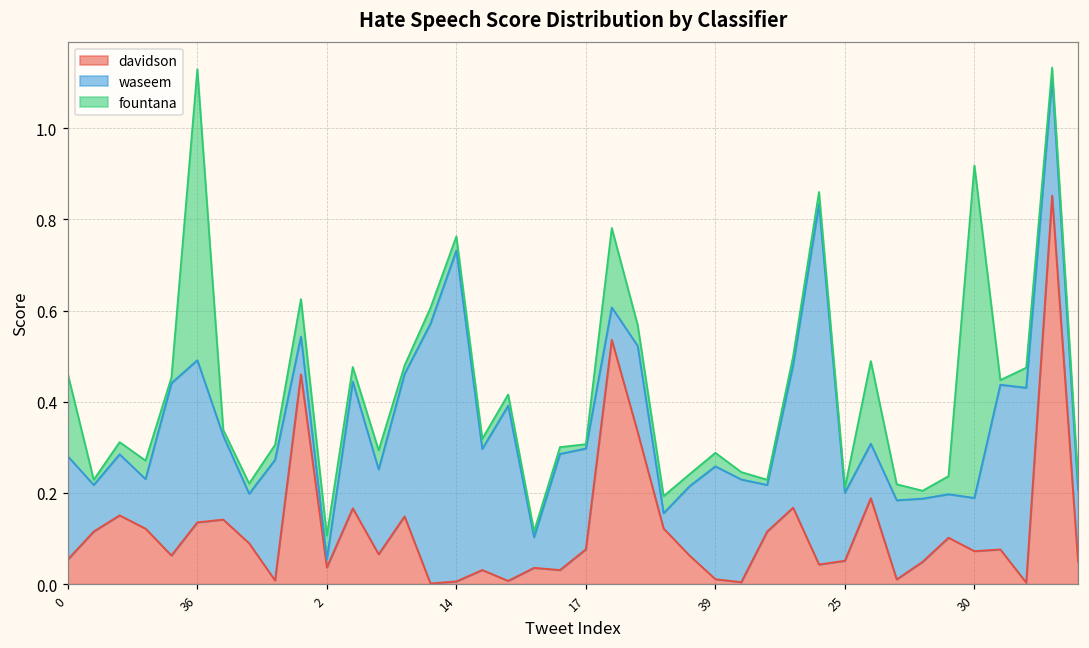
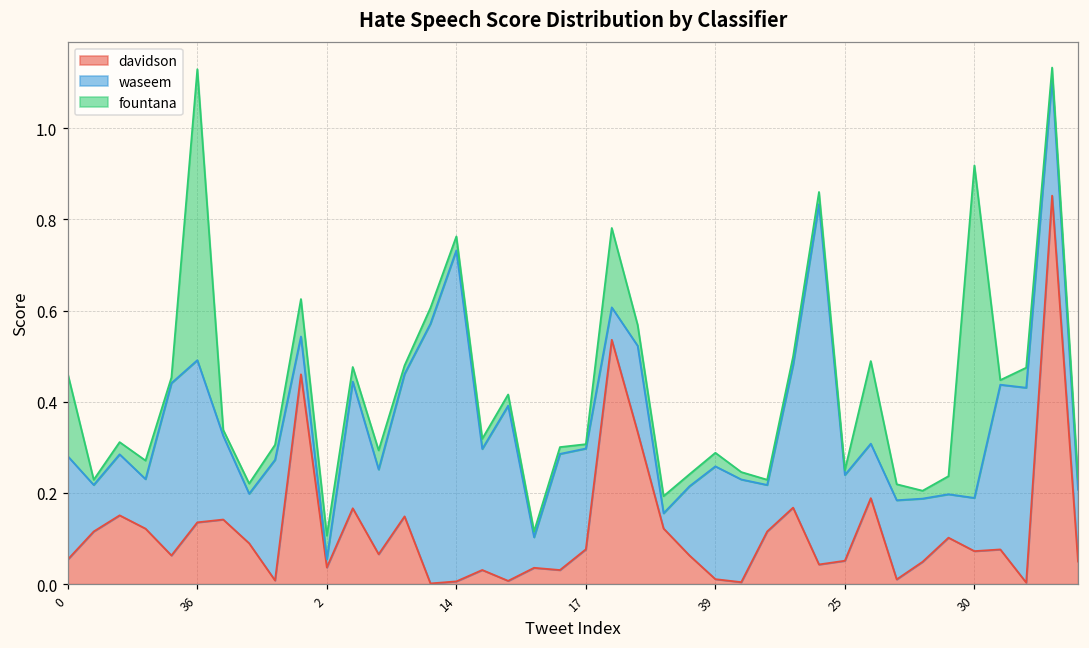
  {
    "davidson": {
      "0": 0.05,
      "36": 0.14,
      "2": 0.04,
      "14": 0.01,
      "17": 0.08,
      "39": 0.01,
      "25": 0.05,
      "30": 0.07
    },
    "waseem": {
      "0": 0.23,
      "36": 0.36,
      "2": 0.02,
      "14": 0.73,
      "17": 0.22,
      "39": 0.25,
-     "25": 0.15,
+     "25": 0.19,
      "30": 0.12
    },
    "fountana": {
      "0": 0.18,
      "36": 0.64,
      "2": 0.05,
      "14": 0.03,
      "17": 0.01,
      "39": 0.03,
      "25": 0.01,
      "30": 0.73
    }
  }
